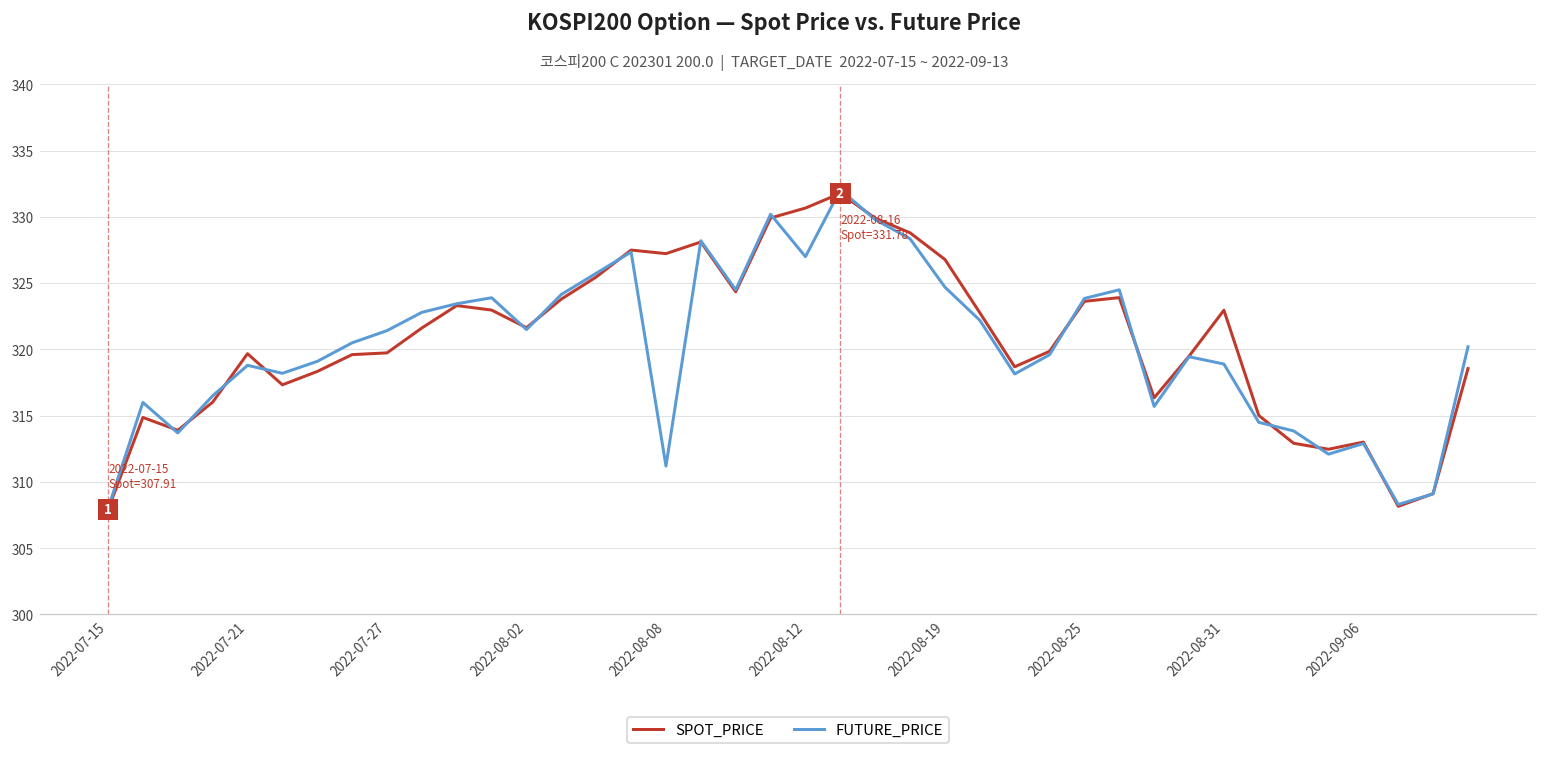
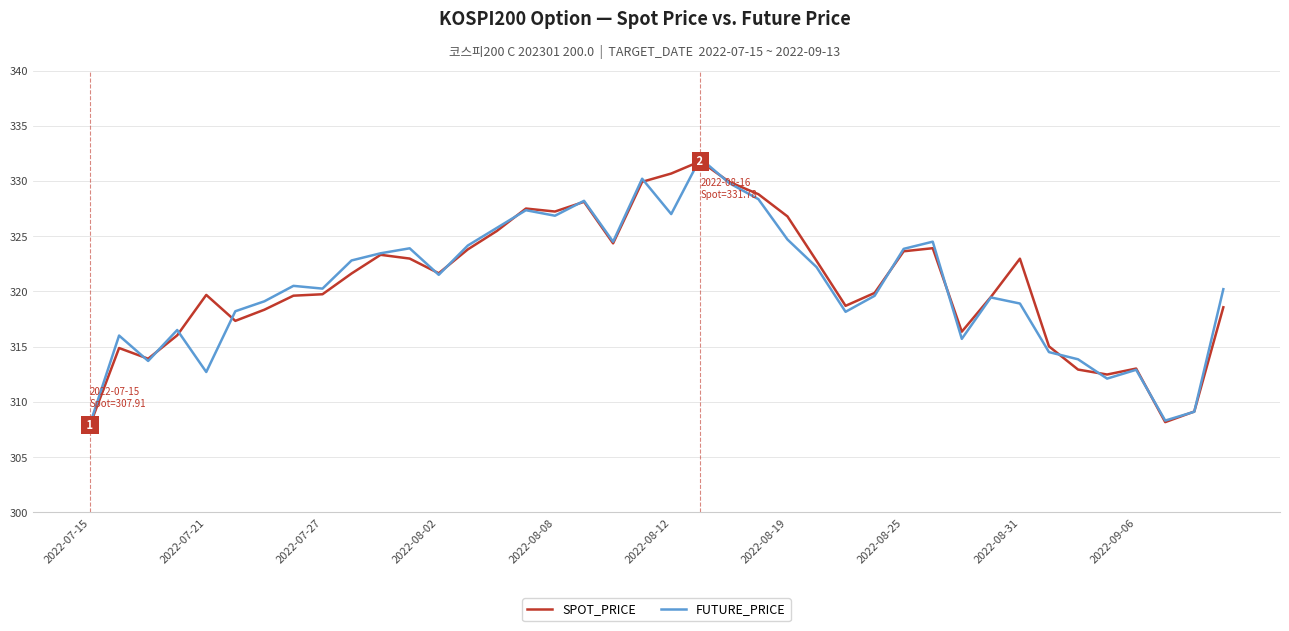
  {
    "FUTURE_PRICE": {
-     "2022-07-21": 318.8,
-     "2022-07-27": 321.4,
-     "2022-08-08": 311.2,
+     "2022-07-21": 312.7,
+     "2022-07-27": 320.3,
+     "2022-08-08": 326.9,
      "2022-08-12": 327.0,
      "2022-08-19": 324.7,
      "2022-08-31": 318.9
    }
  }
